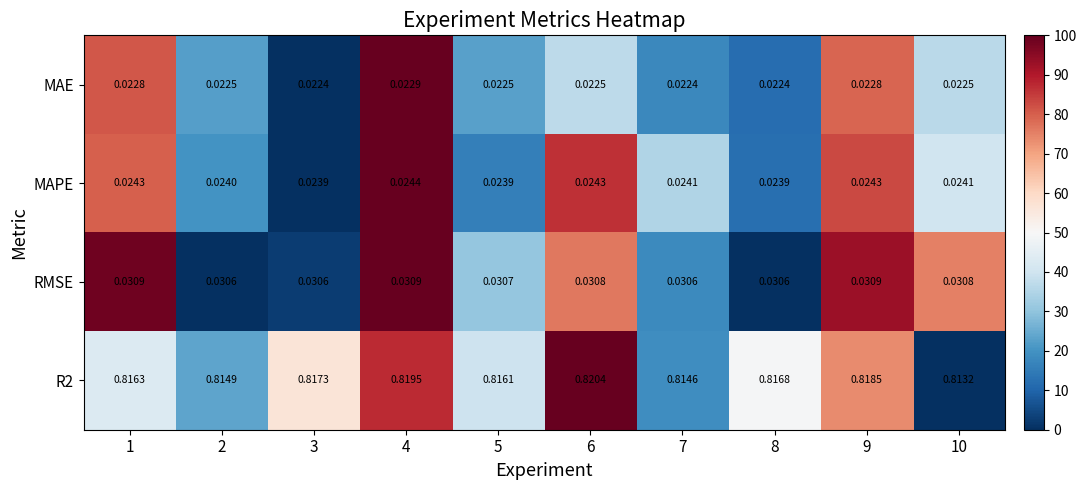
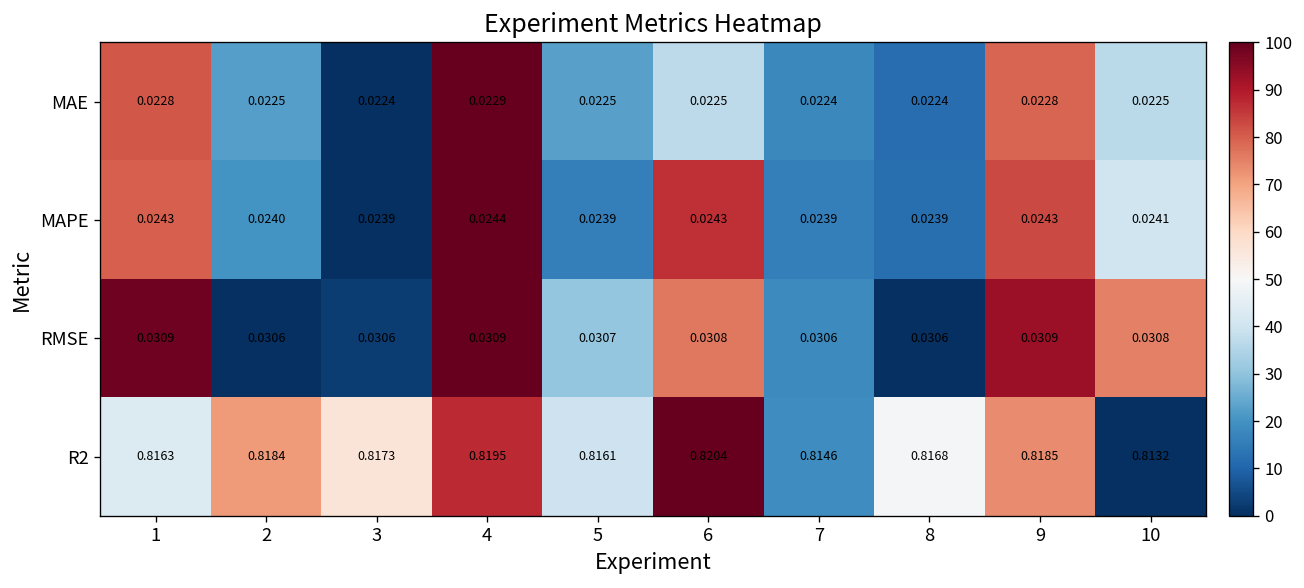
  {
    "MAE": {
      "1": 0.0228,
      "2": 0.0225,
      "3": 0.0224,
      "4": 0.0229,
      "5": 0.0225,
      "6": 0.0225,
      "7": 0.0224,
      "8": 0.0224,
      "9": 0.0228,
      "10": 0.0225
    },
    "MAPE": {
      "1": 0.0243,
      "2": 0.0240,
      "3": 0.0239,
      "4": 0.0244,
      "5": 0.0239,
      "6": 0.0243,
-     "7": 0.0241,
+     "7": 0.0239,
      "8": 0.0239,
      "9": 0.0243,
      "10": 0.0241
    },
    "RMSE": {
      "1": 0.0309,
      "2": 0.0306,
      "3": 0.0306,
      "4": 0.0309,
      "5": 0.0307,
      "6": 0.0308,
      "7": 0.0306,
      "8": 0.0306,
      "9": 0.0309,
      "10": 0.0308
    },
    "R2": {
      "1": 0.8163,
-     "2": 0.8149,
+     "2": 0.8184,
      "3": 0.8173,
      "4": 0.8195,
      "5": 0.8161,
      "6": 0.8204,
      "7": 0.8146,
      "8": 0.8168,
      "9": 0.8185,
      "10": 0.8132
    }
  }
